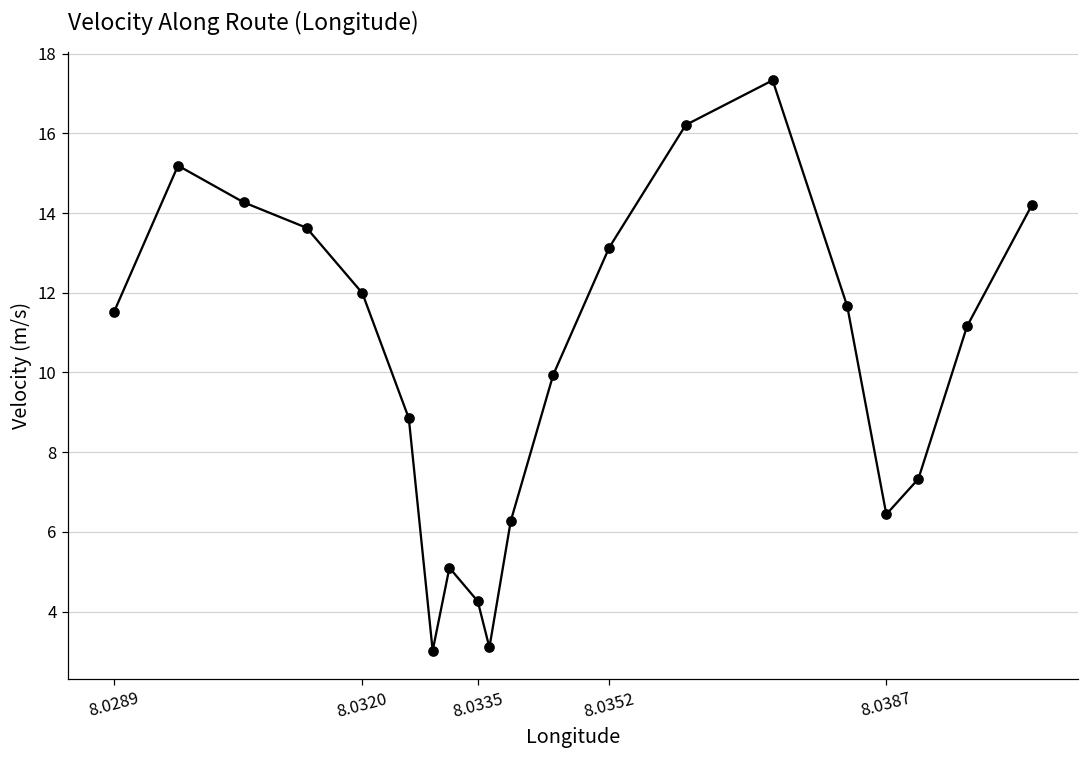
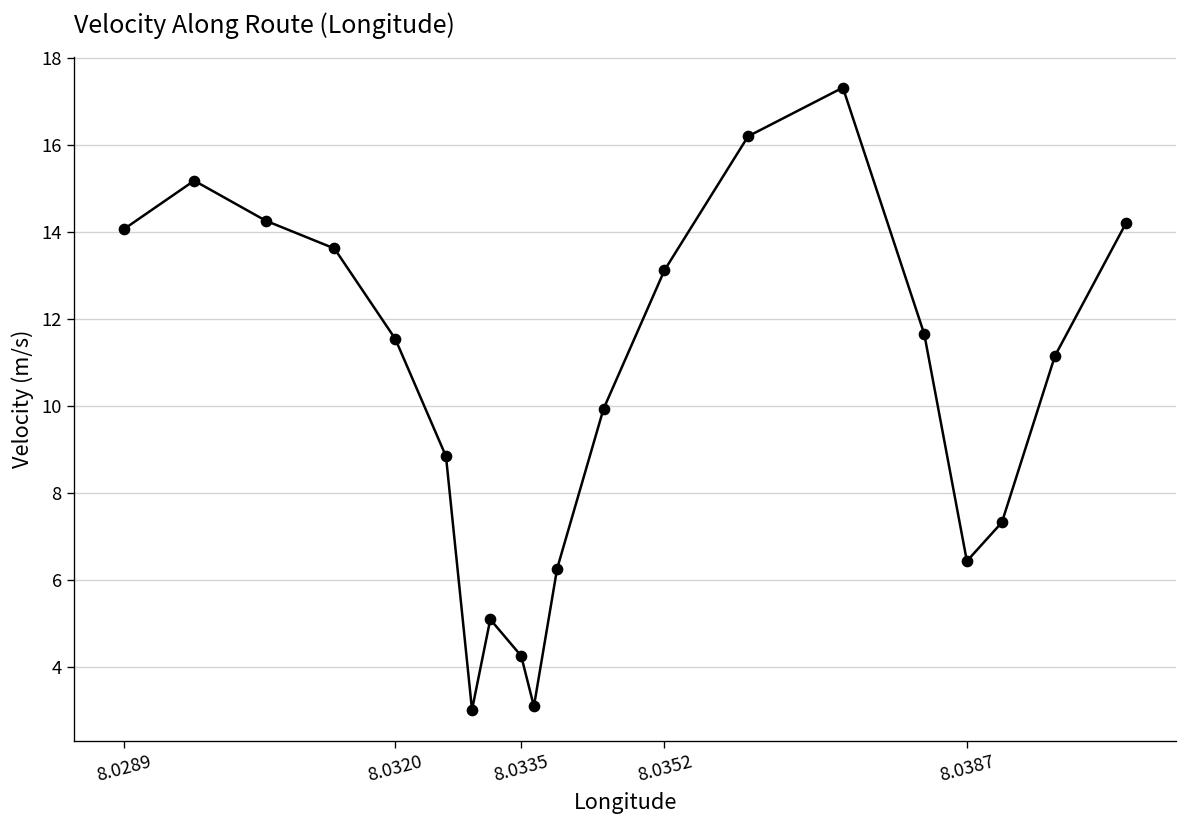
  {
-   "8.0289": 11.5,
-   "8.0320": 12.0,
+   "8.0289": 14.1,
+   "8.0320": 11.6,
    "8.0335": 4.3,
    "8.0352": 13.1,
    "8.0387": 6.4
  }
